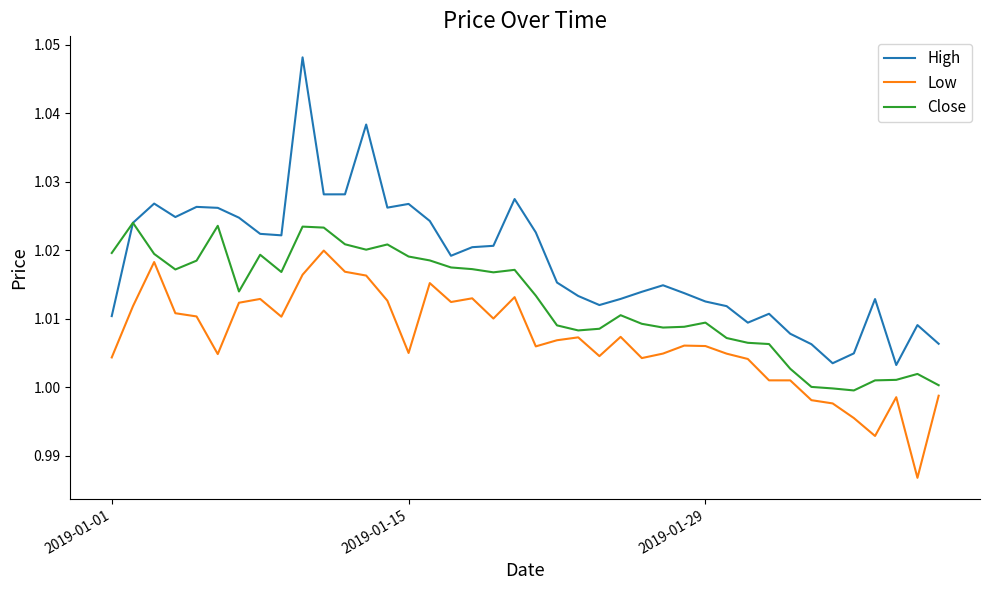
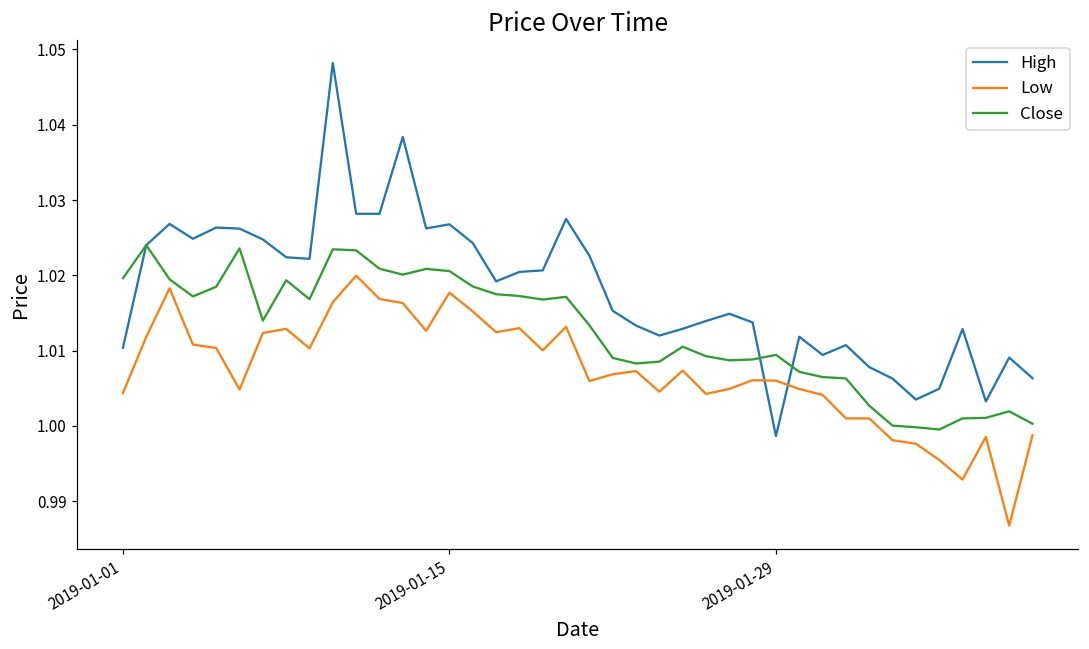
  {
    "High": {
      "2019-01-01": 1.010,
      "2019-01-15": 1.027,
-     "2019-01-29": 1.013
+     "2019-01-29": 0.999
    },
    "Low": {
      "2019-01-01": 1.004,
-     "2019-01-15": 1.005,
+     "2019-01-15": 1.018,
      "2019-01-29": 1.006
    },
    "Close": {
      "2019-01-01": 1.020,
-     "2019-01-15": 1.019,
+     "2019-01-15": 1.021,
      "2019-01-29": 1.009
    }
  }
